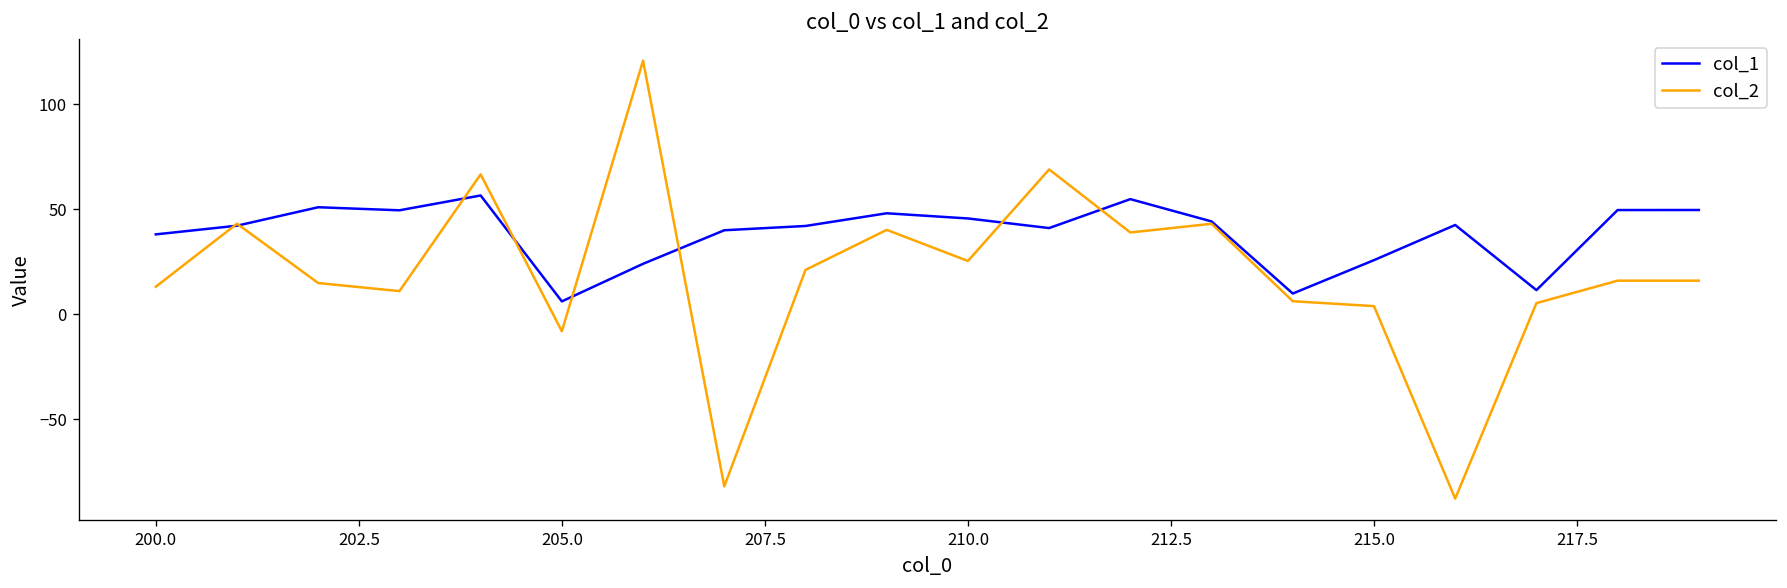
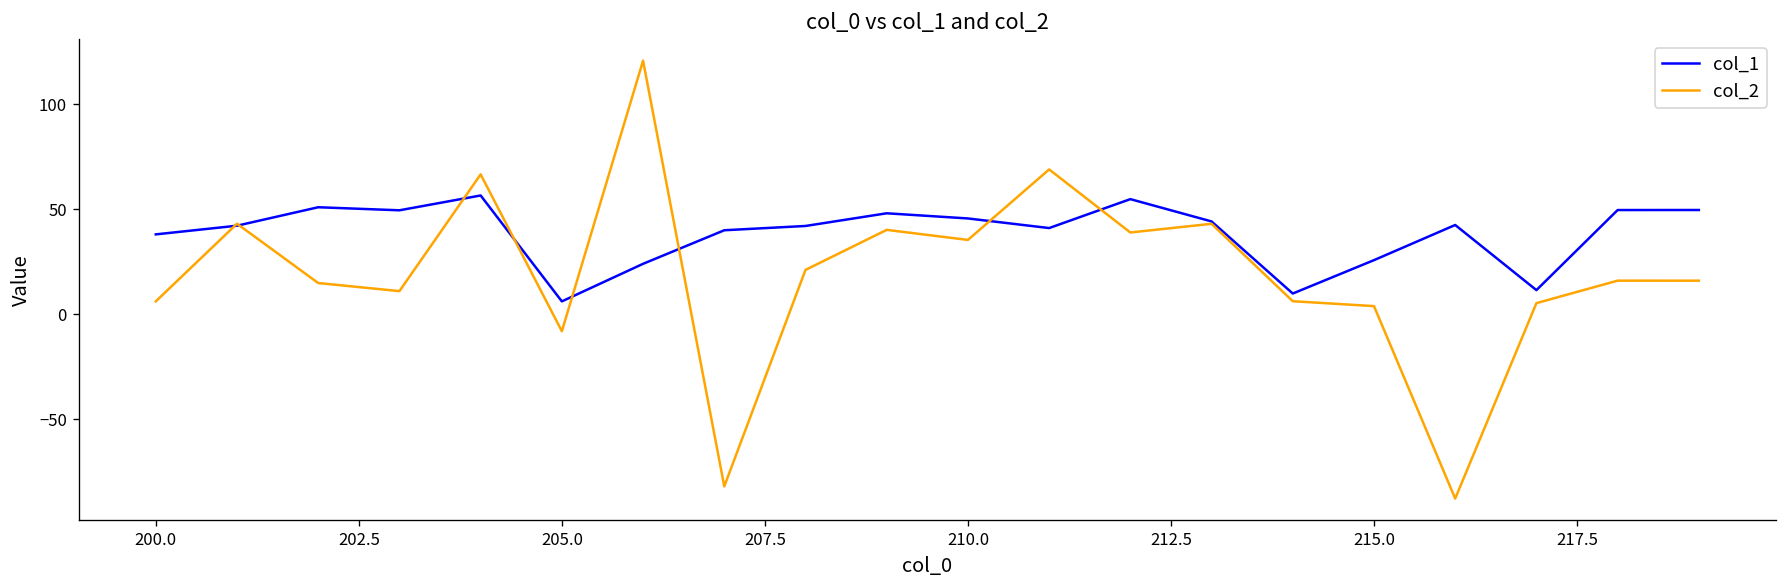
  {
    "col_1": {
      "200.0": 38,
      "205.0": 6,
      "210.0": 46,
      "215.0": 26
    },
    "col_2": {
-     "200.0": 13,
+     "200.0": 6,
      "205.0": -8,
-     "210.0": 25,
+     "210.0": 35,
      "215.0": 4
    }
  }
